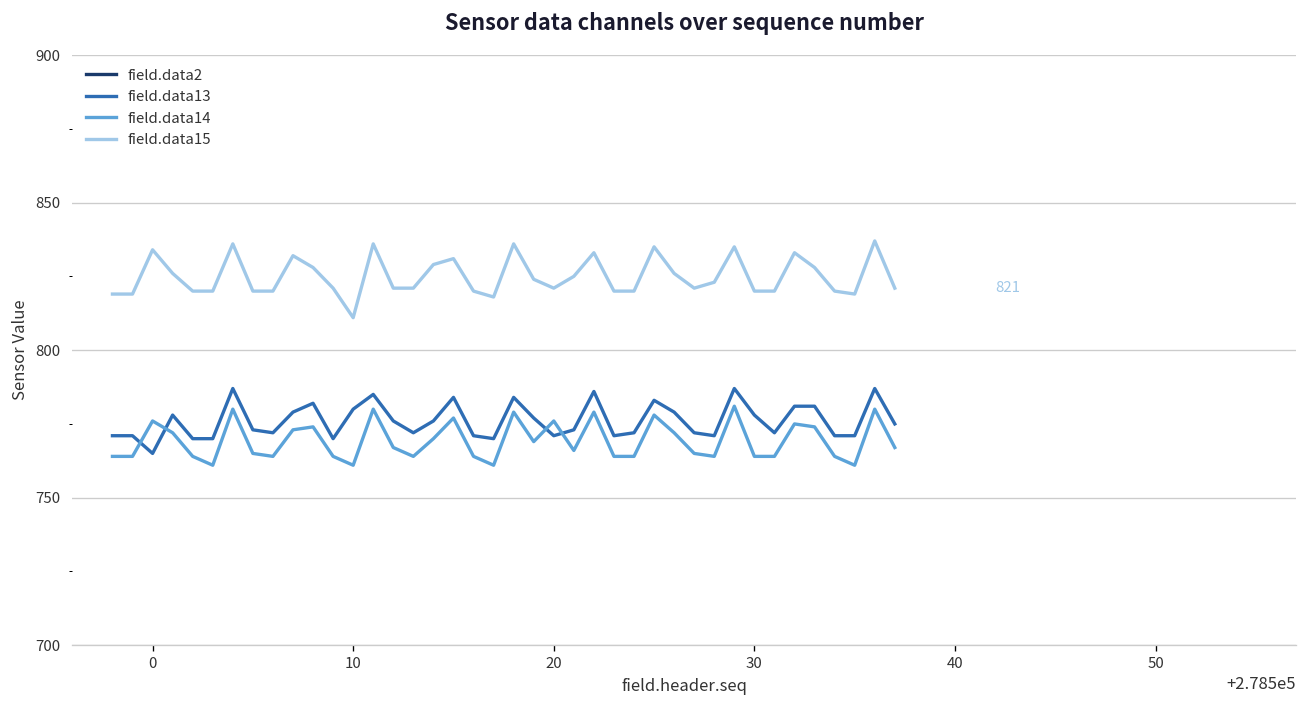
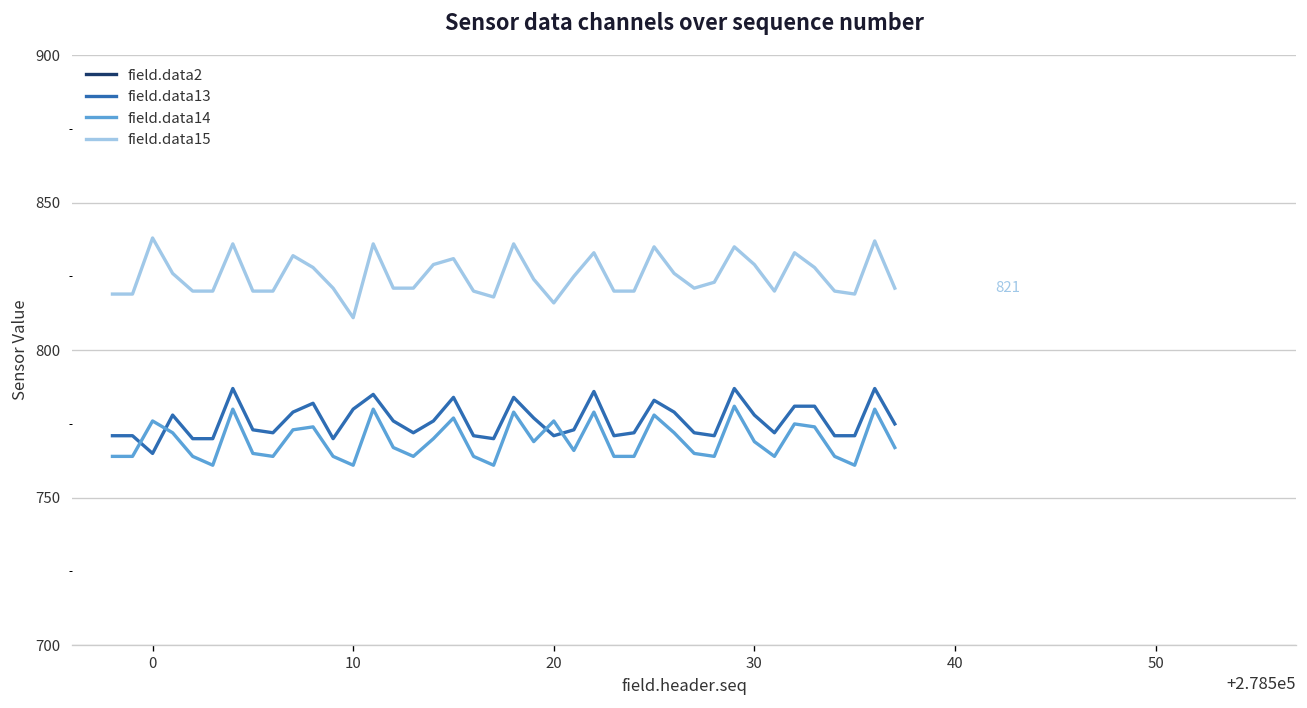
  {
    "field.data13": {
      "0": 765,
      "10": 780,
      "20": 771,
      "30": 778
    },
    "field.data14": {
      "0": 776,
      "10": 761,
      "20": 776,
-     "30": 764
+     "30": 769
    },
    "field.data15": {
-     "0": 834,
+     "0": 838,
      "10": 811,
-     "20": 821,
-     "30": 820
+     "20": 816,
+     "30": 829
    }
  }
